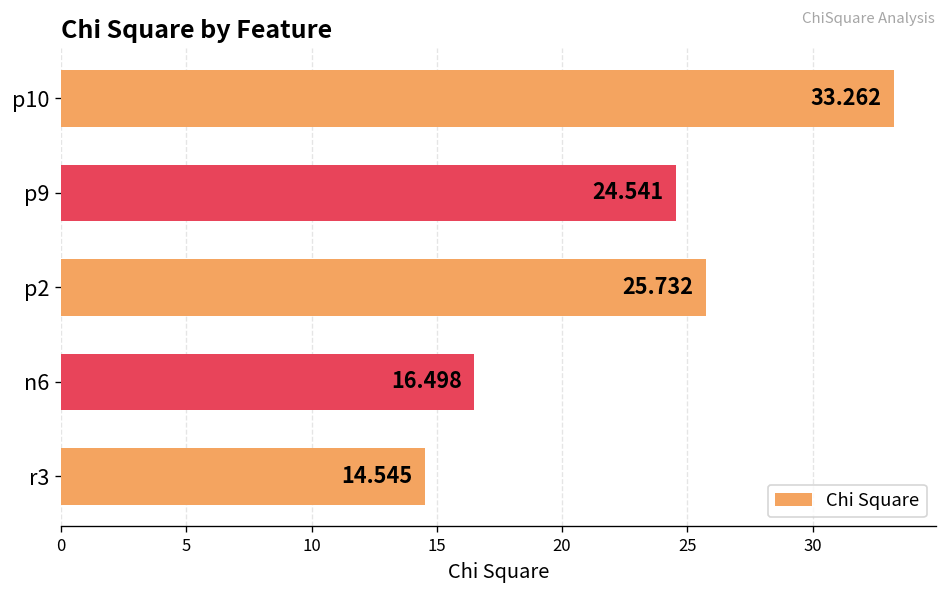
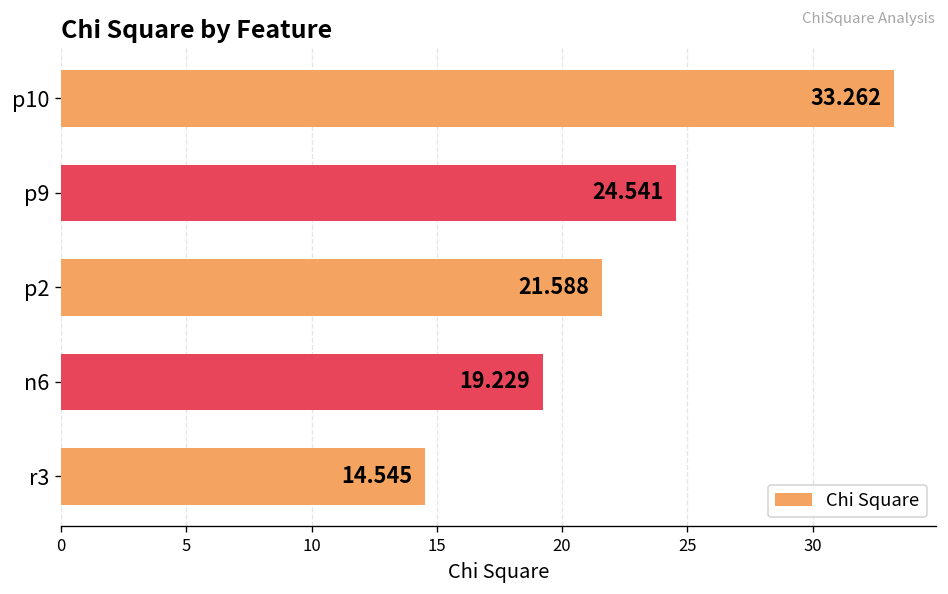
  {
    "p10": 33.262,
    "p9": 24.541,
-   "p2": 25.732,
-   "n6": 16.498,
+   "p2": 21.588,
+   "n6": 19.229,
    "r3": 14.545
  }
